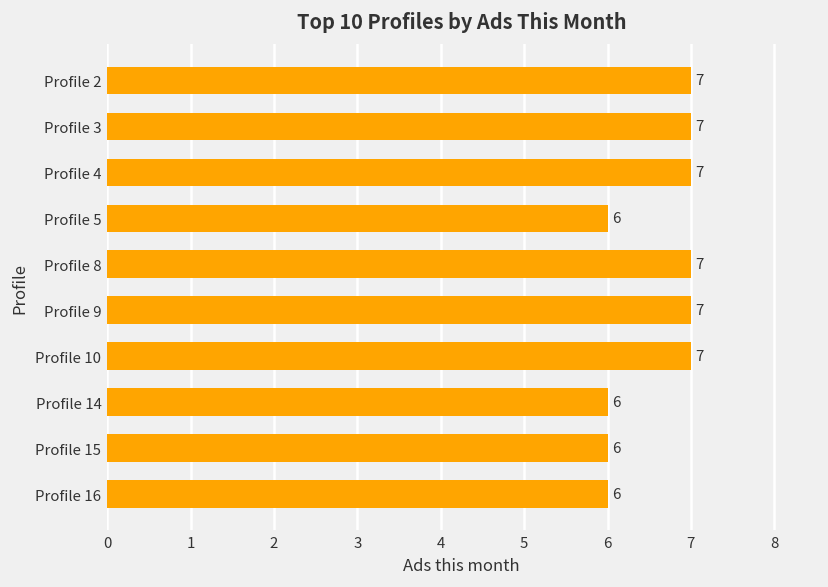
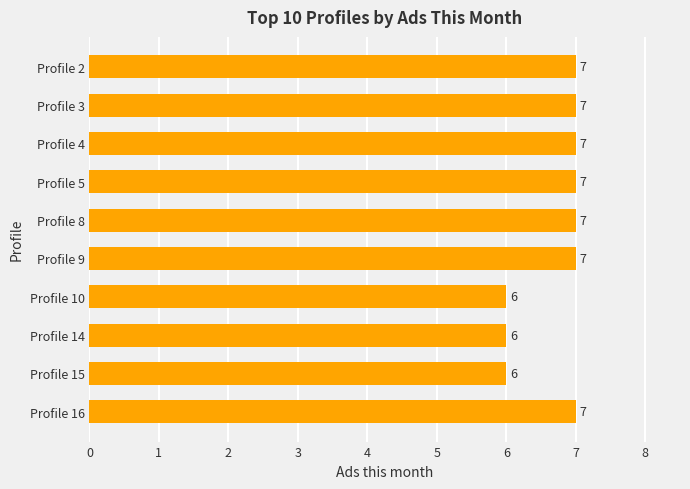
  {
    "Profile 2": 7,
    "Profile 3": 7,
    "Profile 4": 7,
-   "Profile 5": 6,
+   "Profile 5": 7,
    "Profile 8": 7,
    "Profile 9": 7,
-   "Profile 10": 7,
+   "Profile 10": 6,
    "Profile 14": 6,
    "Profile 15": 6,
-   "Profile 16": 6
+   "Profile 16": 7
  }
